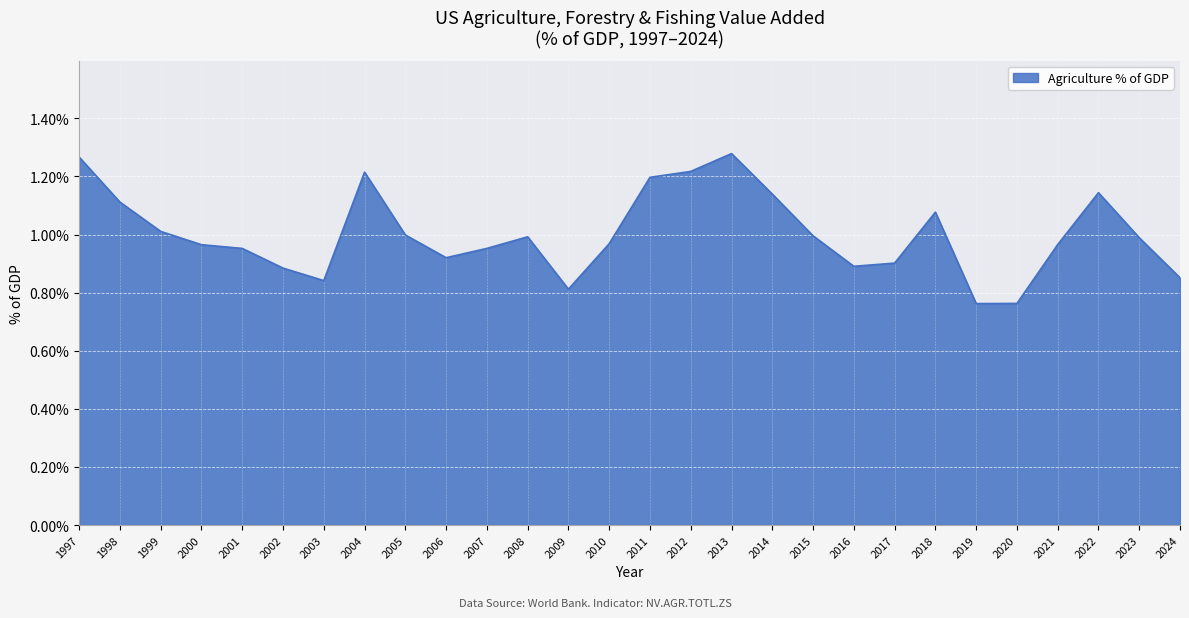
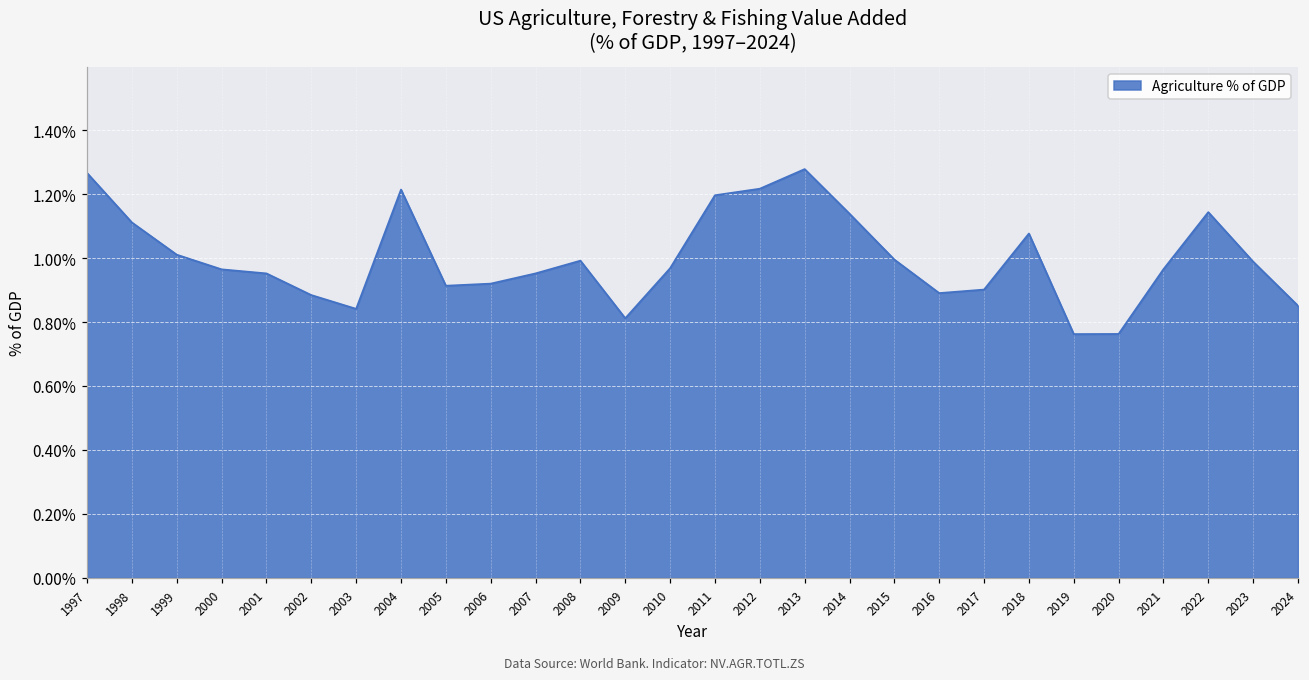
  {
    "1997": "1.27%",
    "1998": "1.11%",
    "1999": "1.01%",
    "2000": "0.96%",
    "2001": "0.95%",
    "2002": "0.88%",
    "2003": "0.84%",
    "2004": "1.21%",
-   "2005": "1.00%",
+   "2005": "0.91%",
    "2006": "0.92%",
    "2007": "0.95%",
    "2008": "0.99%",
    "2009": "0.81%",
    "2010": "0.97%",
    "2011": "1.20%",
    "2012": "1.22%",
    "2013": "1.28%",
    "2014": "1.14%",
    "2015": "1.00%",
    "2016": "0.89%",
    "2017": "0.90%",
    "2018": "1.08%",
    "2019": "0.76%",
    "2020": "0.76%",
    "2021": "0.97%",
    "2022": "1.14%",
    "2023": "0.99%",
    "2024": "0.85%"
  }
